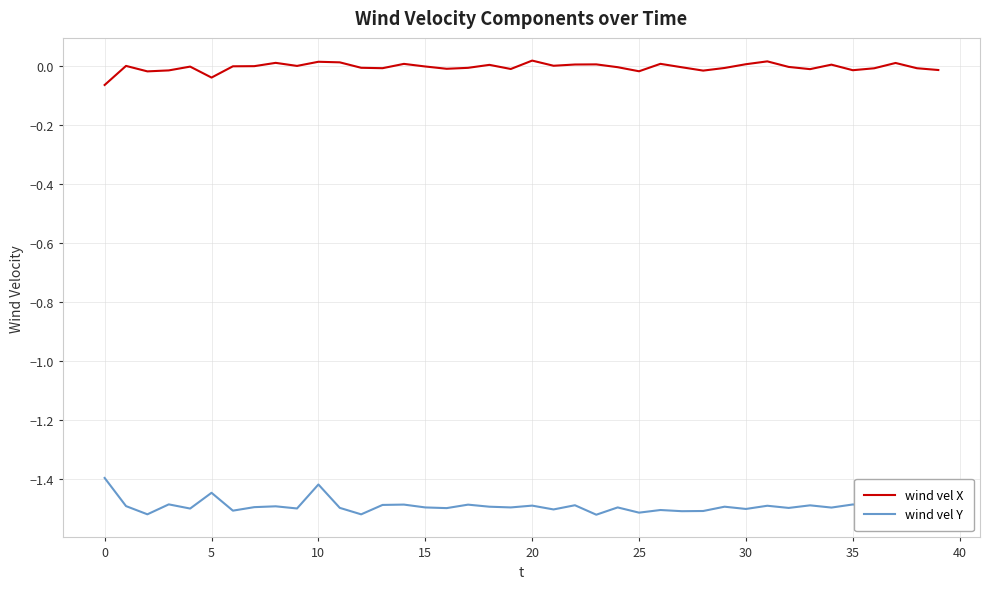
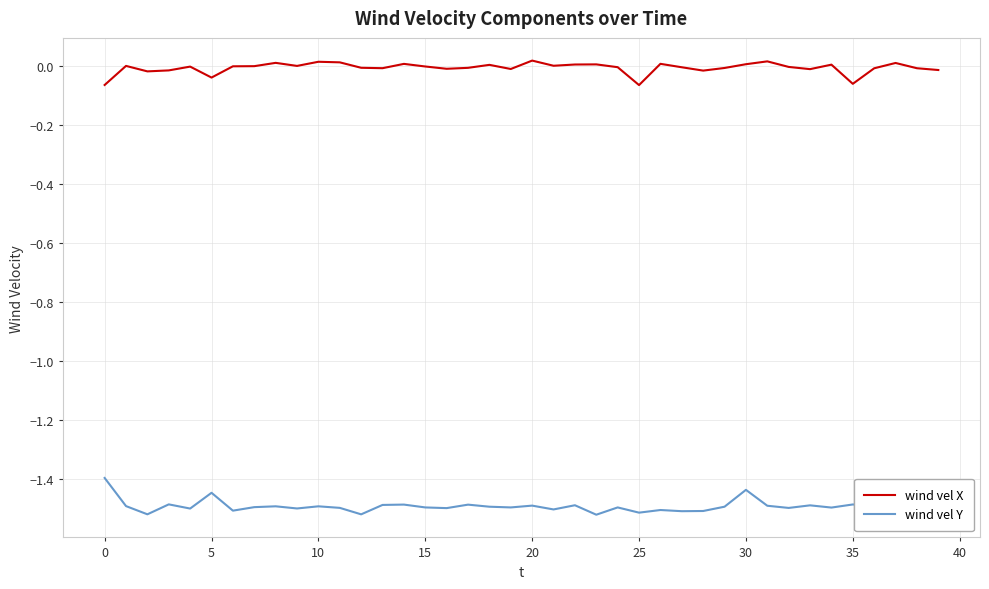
  {
    "wind vel X": {
      "0": -0.06,
      "5": -0.04,
      "10": 0.02,
      "15": 0.00,
      "20": 0.02,
-     "25": -0.02,
+     "25": -0.06,
      "30": 0.01,
-     "35": -0.01
+     "35": -0.06
    },
    "wind vel Y": {
      "0": -1.40,
      "5": -1.45,
-     "10": -1.42,
+     "10": -1.49,
      "15": -1.50,
      "20": -1.49,
      "25": -1.51,
-     "30": -1.50,
+     "30": -1.44,
      "35": -1.49
    }
  }
